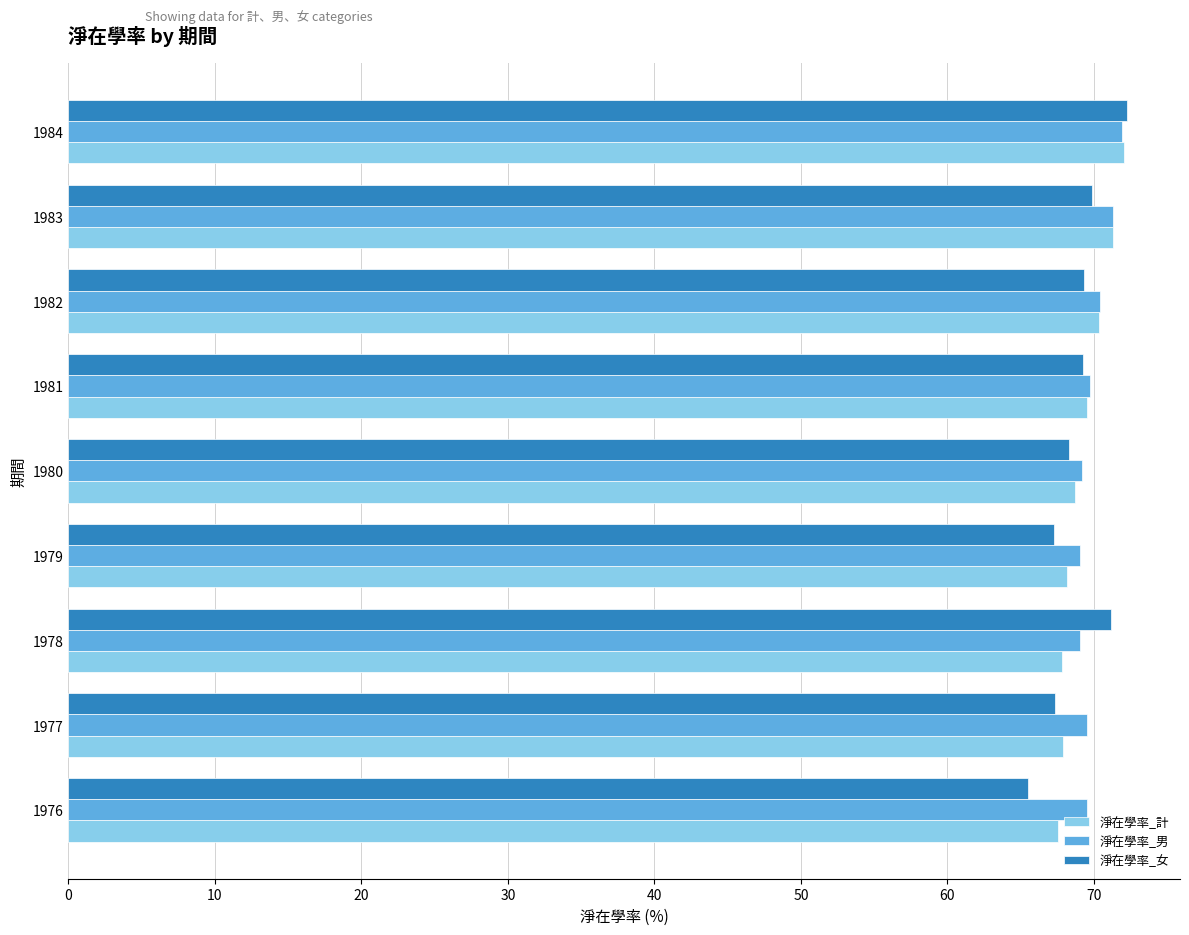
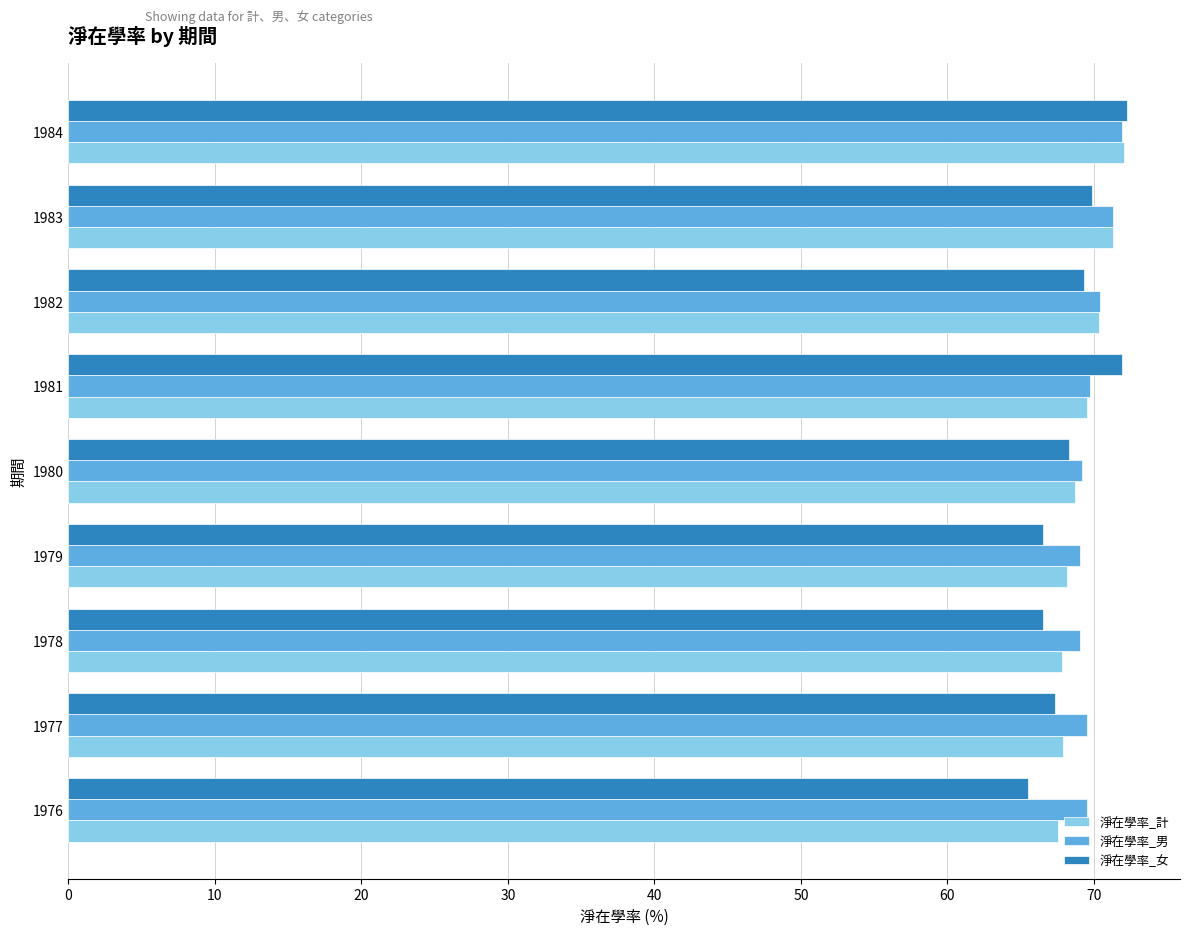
  {
    "淨在學率_女": {
      "1984": 72.3,
      "1983": 69.9,
      "1982": 69.3,
-     "1981": 69.3,
+     "1981": 71.9,
      "1980": 68.3,
-     "1979": 67.3,
-     "1978": 71.2,
+     "1979": 66.5,
+     "1978": 66.5,
      "1977": 67.4,
      "1976": 65.5
    }
  }
